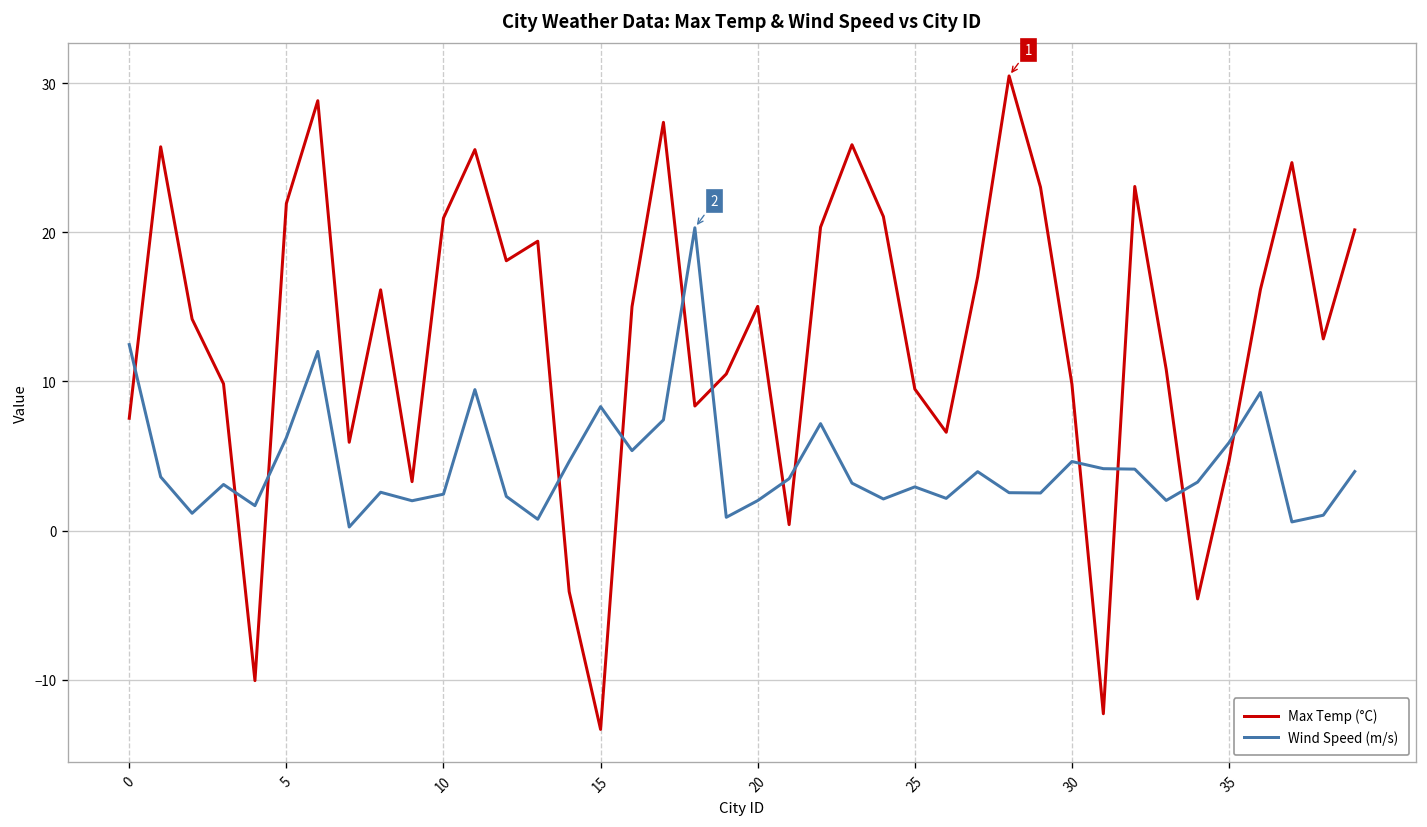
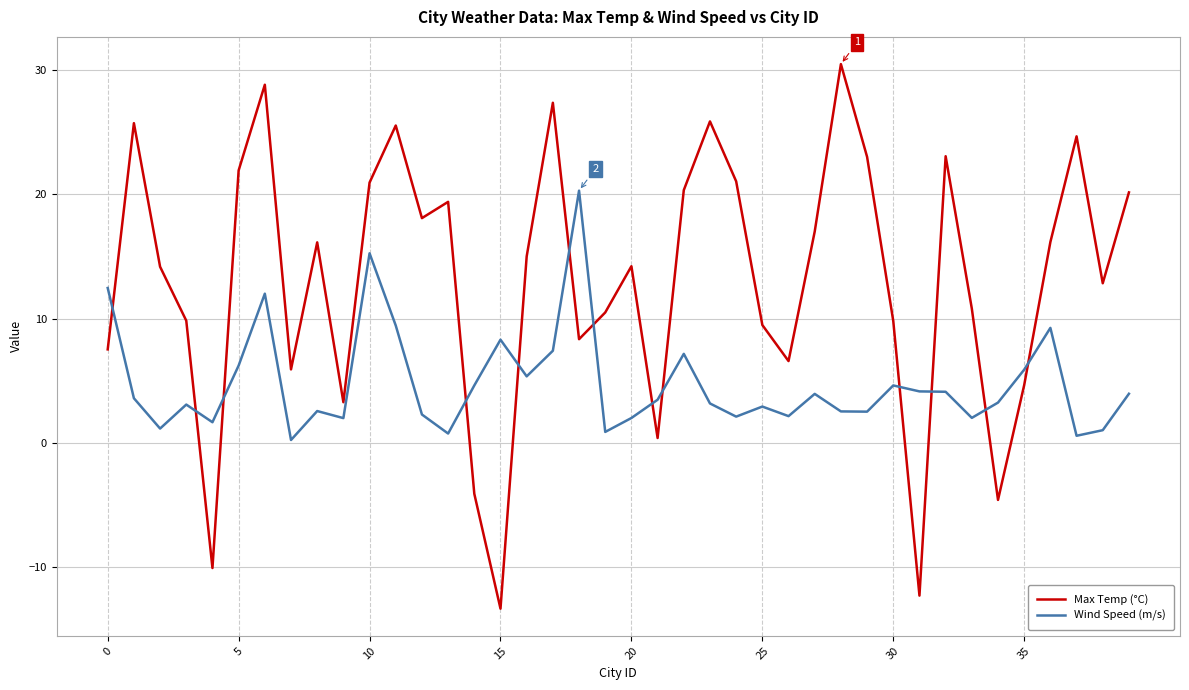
  {
    "Max Temp (°C)": {
      "0": 7.5,
      "5": 21.9,
      "10": 21.0,
      "15": -13.3,
-     "20": 15.0,
+     "20": 14.2,
      "25": 9.5,
      "30": 9.8,
      "35": 4.7
    },
    "Wind Speed (m/s)": {
      "0": 12.5,
      "5": 6.2,
-     "10": 2.4,
+     "10": 15.3,
      "15": 8.3,
      "20": 2.0,
      "25": 2.9,
      "30": 4.6,
      "35": 5.9
    }
  }
